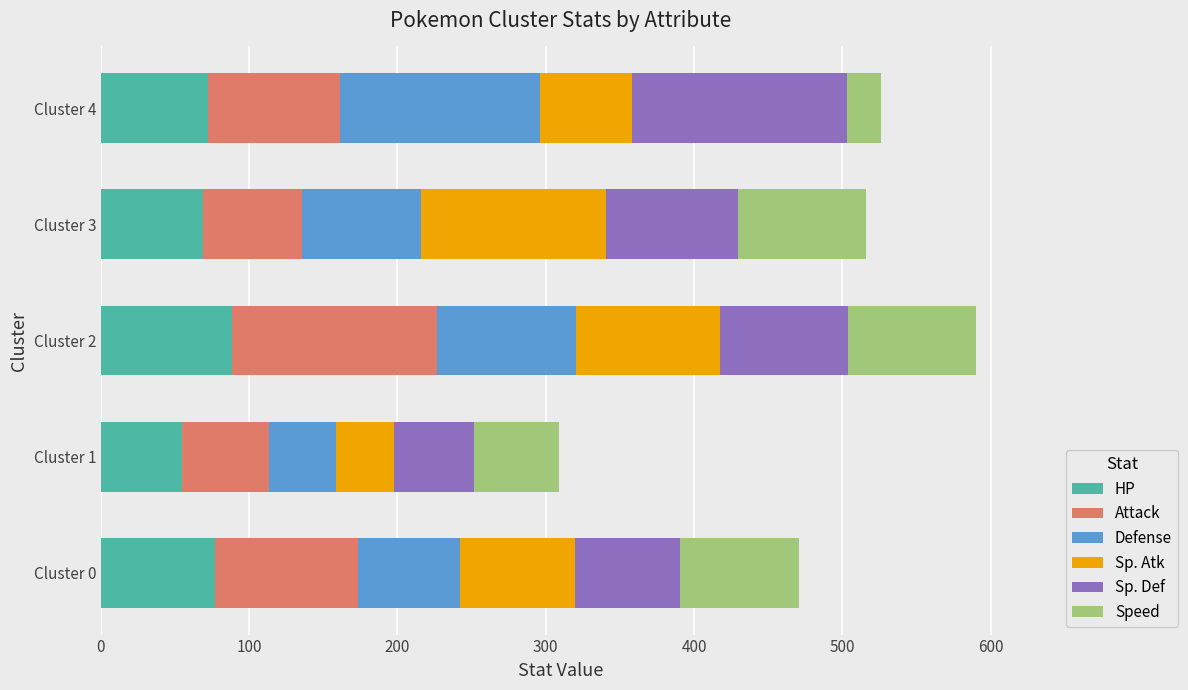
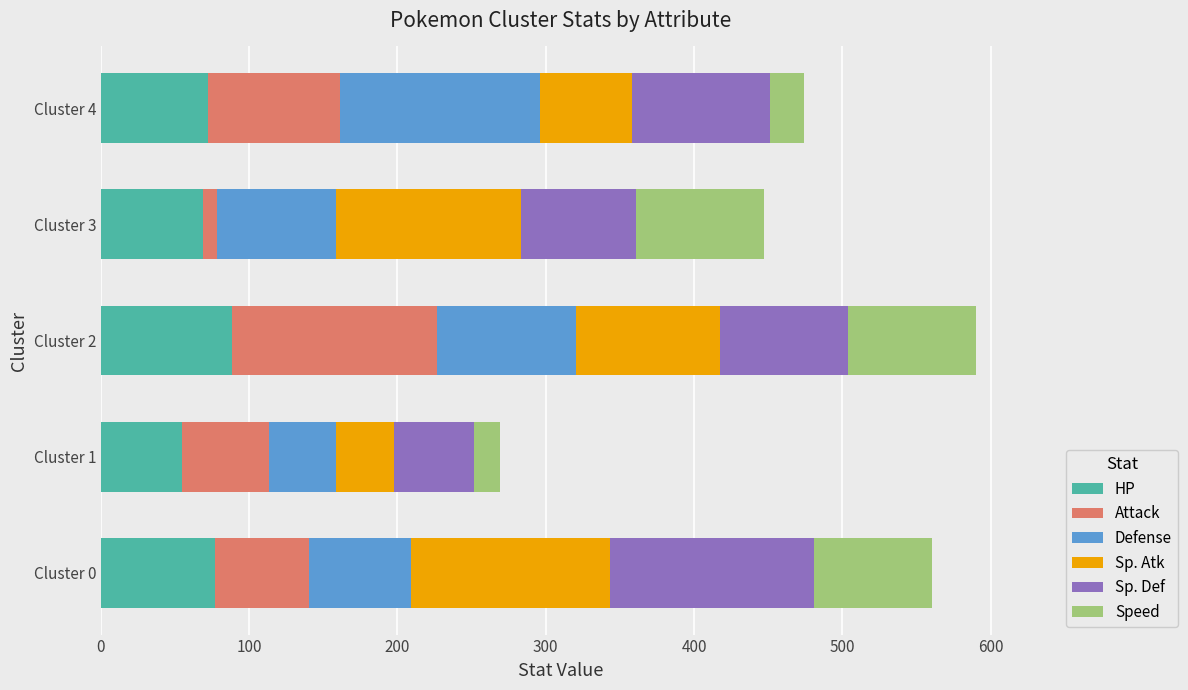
  {
    "Attack": {
      "Cluster 4": 89,
-     "Cluster 3": 67,
+     "Cluster 3": 9,
      "Cluster 2": 138,
      "Cluster 1": 59,
-     "Cluster 0": 96
+     "Cluster 0": 63
    },
    "Sp. Atk": {
      "Cluster 4": 62,
      "Cluster 3": 125,
      "Cluster 2": 97,
      "Cluster 1": 39,
-     "Cluster 0": 78
+     "Cluster 0": 134
    },
    "Sp. Def": {
-     "Cluster 4": 145,
-     "Cluster 3": 89,
+     "Cluster 4": 94,
+     "Cluster 3": 78,
      "Cluster 2": 87,
      "Cluster 1": 54,
-     "Cluster 0": 71
+     "Cluster 0": 138
    },
    "Speed": {
      "Cluster 4": 23,
      "Cluster 3": 86,
      "Cluster 2": 86,
-     "Cluster 1": 57,
+     "Cluster 1": 18,
      "Cluster 0": 80
    }
  }
